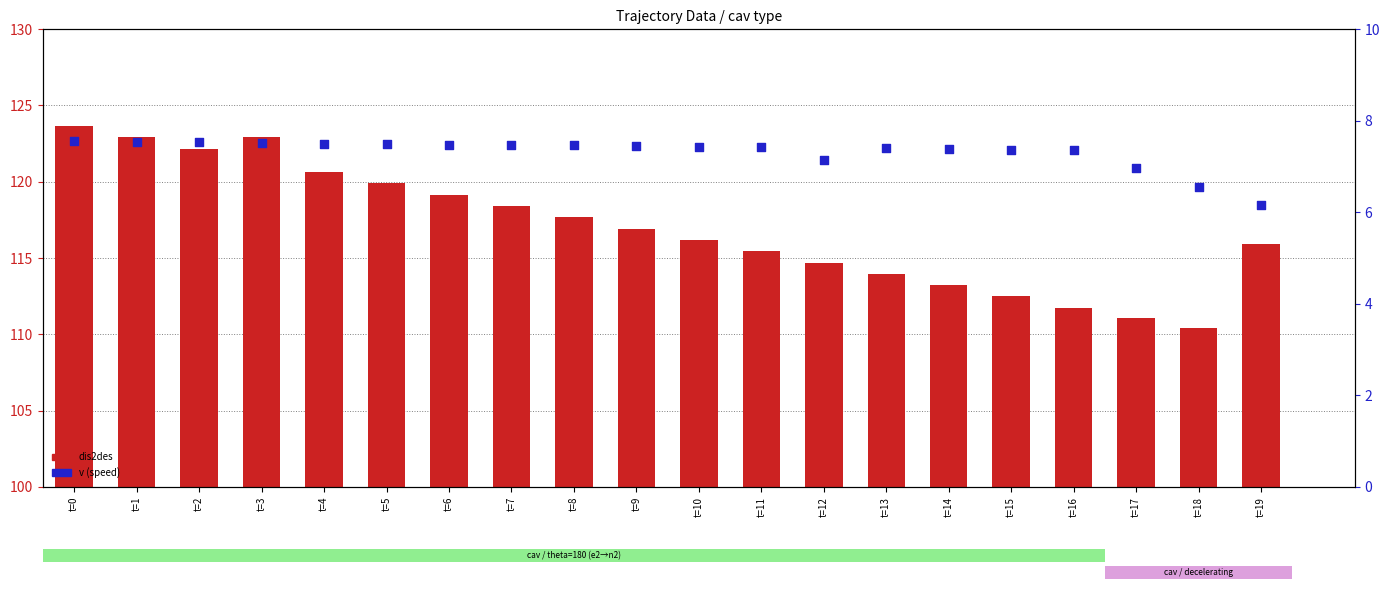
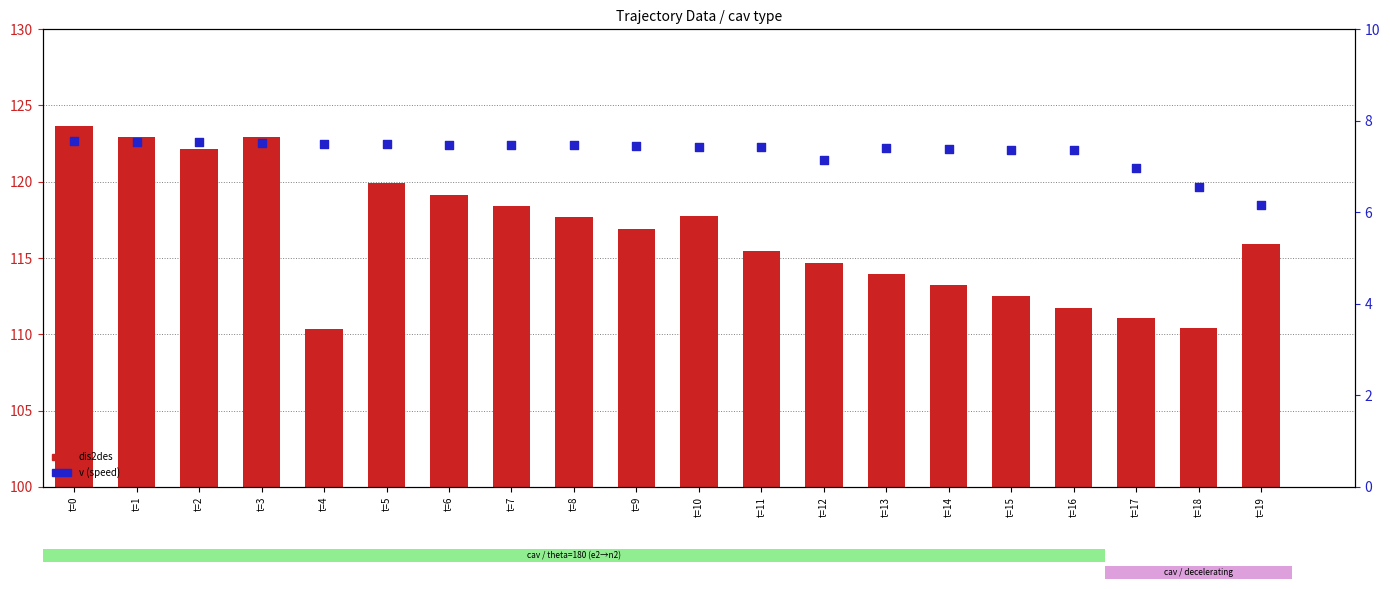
  {
    "dis2des": {
      "t=0": 123.7,
      "t=1": 122.9,
      "t=2": 122.2,
      "t=3": 122.9,
-     "t=4": 120.7,
+     "t=4": 110.4,
      "t=5": 119.9,
      "t=6": 119.2,
      "t=7": 118.4,
      "t=8": 117.7,
      "t=9": 116.9,
-     "t=10": 116.2,
+     "t=10": 117.7,
      "t=11": 115.4,
      "t=12": 114.7,
      "t=13": 114.0,
      "t=14": 113.2,
      "t=15": 112.5,
      "t=16": 111.8,
      "t=17": 111.1,
      "t=18": 110.4,
      "t=19": 115.9
    }
  }
